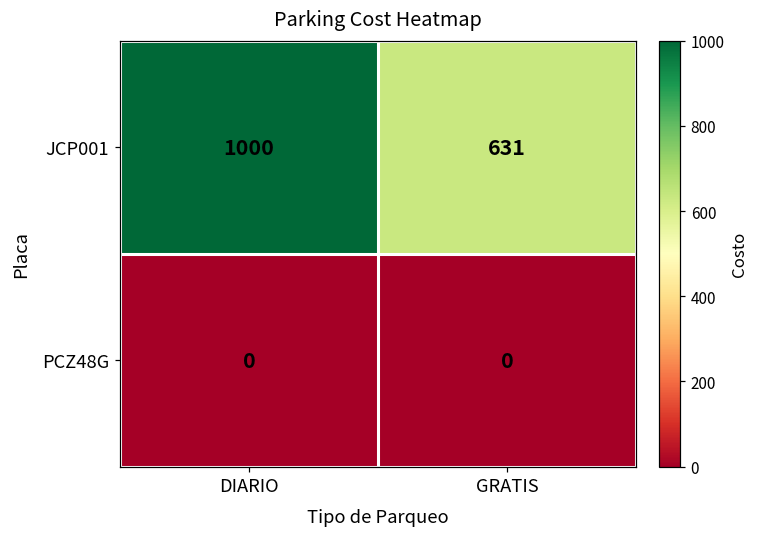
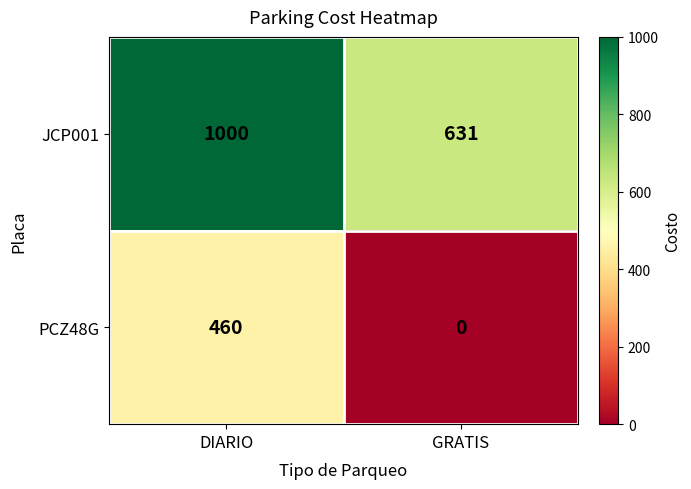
  {
    "JCP001": {
      "DIARIO": 1000,
      "GRATIS": 631
    },
    "PCZ48G": {
-     "DIARIO": 0,
+     "DIARIO": 460,
      "GRATIS": 0
    }
  }
